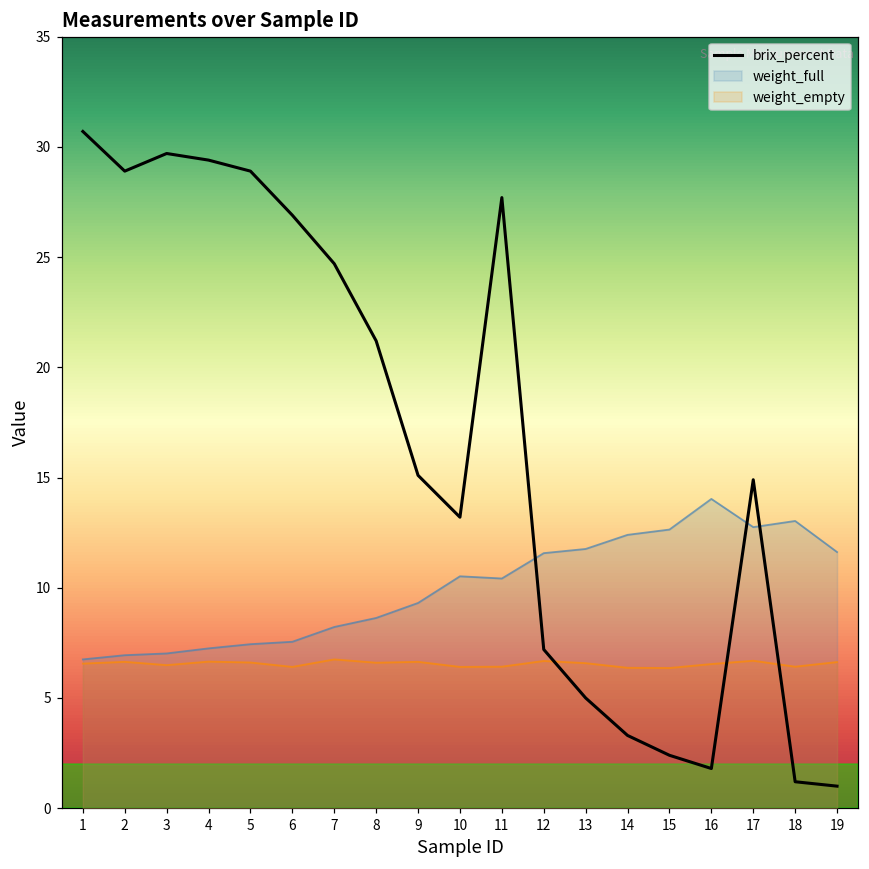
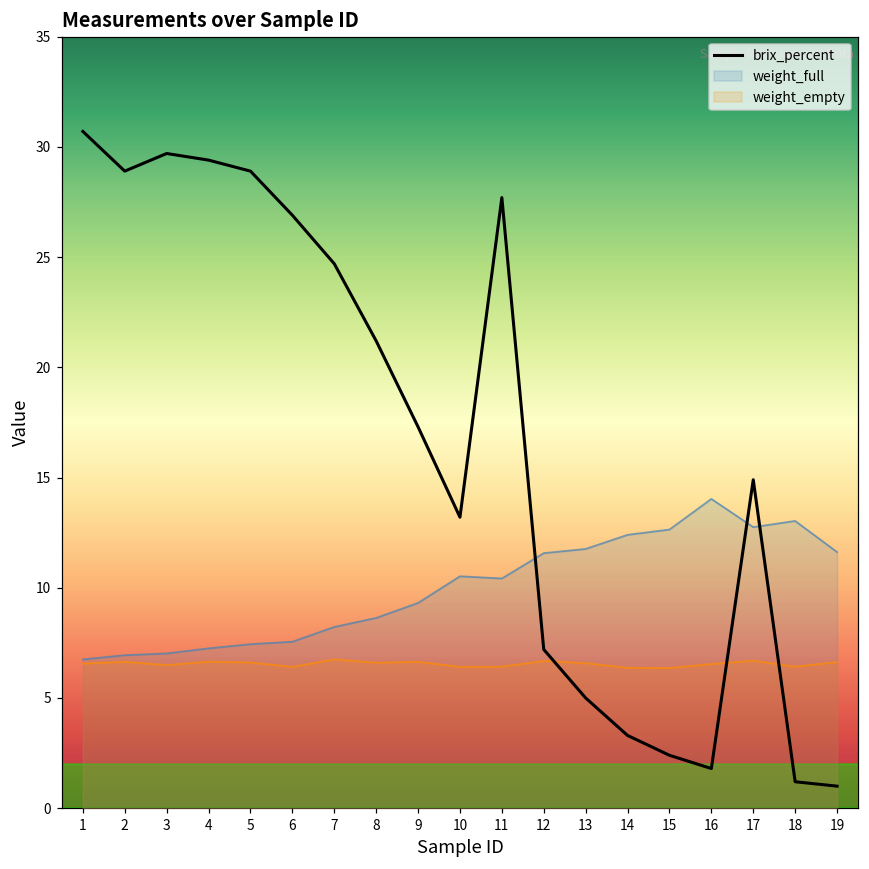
  {
    "brix_percent": {
      "1": 30.7,
      "2": 28.9,
      "3": 29.7,
      "4": 29.4,
      "5": 28.9,
      "6": 26.9,
      "7": 24.7,
      "8": 21.2,
-     "9": 15.1,
+     "9": 17.3,
      "10": 13.2,
      "11": 27.7,
      "12": 7.2,
      "13": 5.0,
      "14": 3.3,
      "15": 2.4,
      "17": 14.9
    },
    "weight_full": {
      "1": 6.8,
      "2": 6.9,
      "3": 7.0,
      "4": 7.3,
      "5": 7.4,
      "6": 7.6,
      "7": 8.2,
      "8": 8.6,
      "9": 9.3,
      "10": 10.5,
      "11": 10.4,
      "12": 11.6,
      "13": 11.8,
      "14": 12.4,
      "15": 12.6,
      "16": 14.0,
      "17": 12.8,
      "18": 13.0,
      "19": 11.6
    },
    "weight_empty": {
      "1": 6.6,
      "2": 6.6,
      "3": 6.5,
      "4": 6.7,
      "5": 6.6,
      "6": 6.4,
      "7": 6.8,
      "8": 6.6,
      "9": 6.6,
      "10": 6.4,
      "11": 6.4,
      "12": 6.7,
      "13": 6.6,
      "14": 6.4,
      "15": 6.4,
      "16": 6.5,
      "17": 6.7,
      "18": 6.4,
      "19": 6.6
    }
  }
